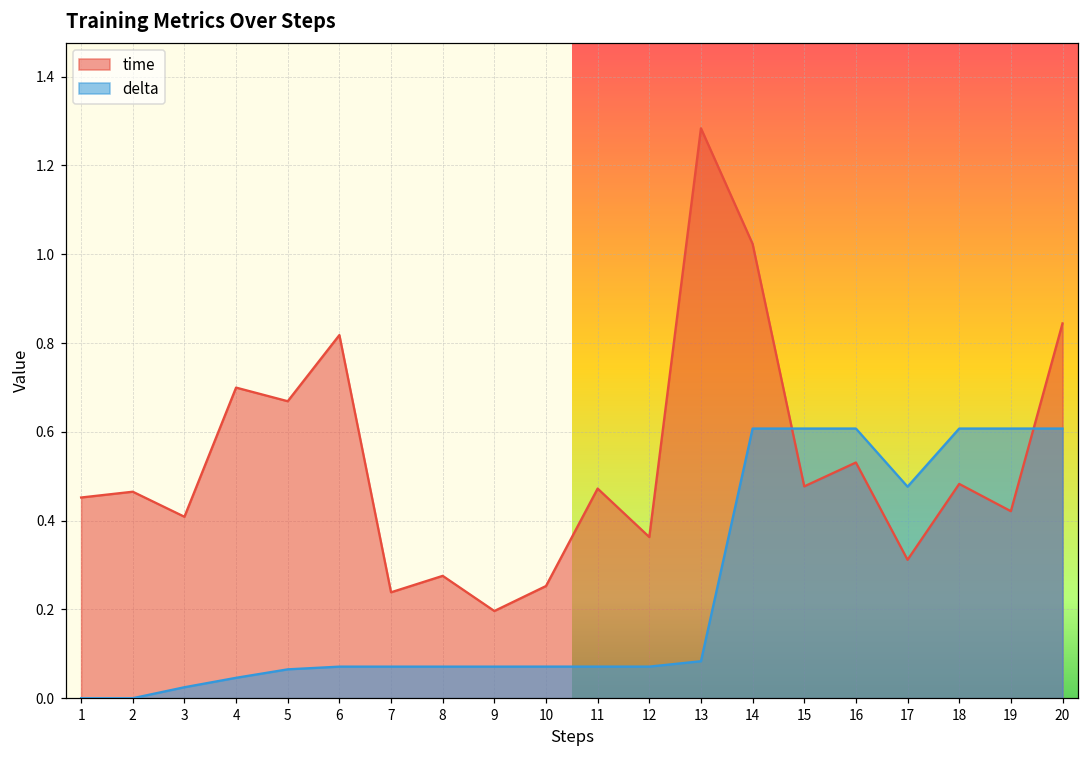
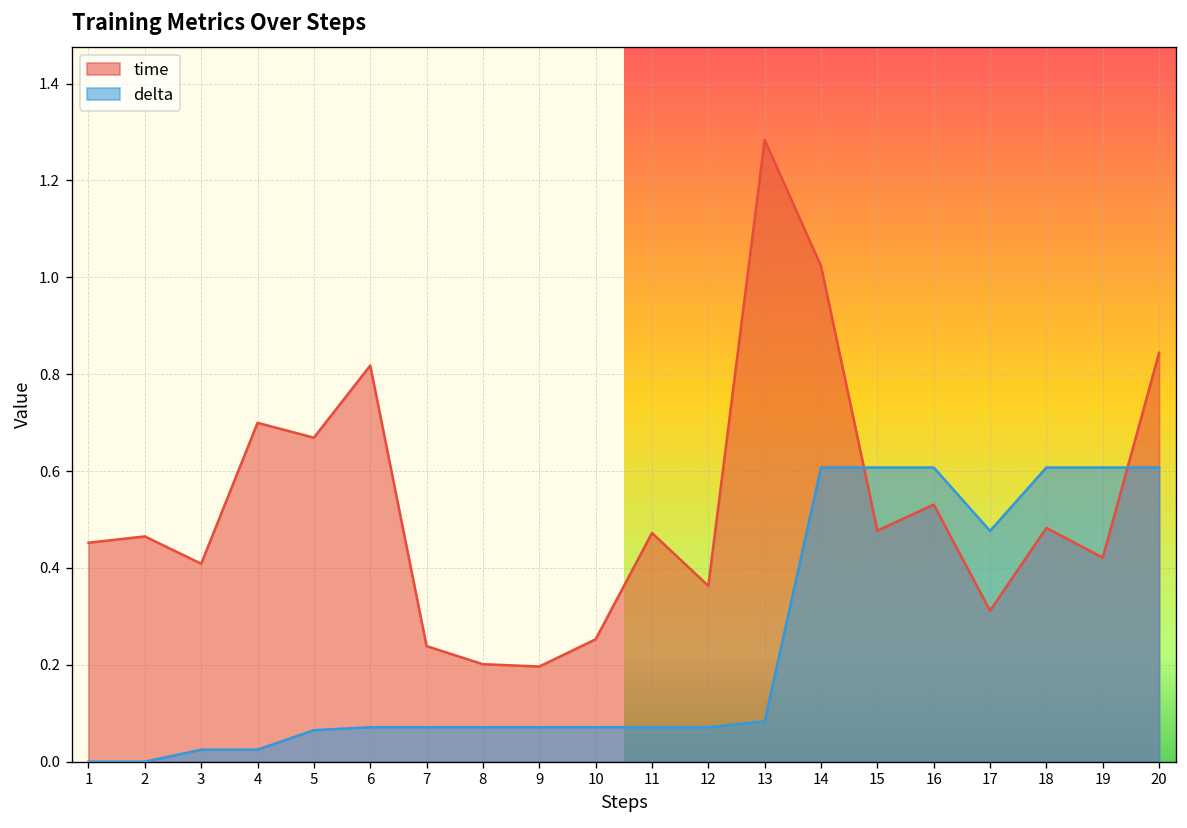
  {
    "time": {
      "1": 0.45,
      "2": 0.47,
      "3": 0.41,
      "4": 0.70,
      "5": 0.67,
      "6": 0.82,
      "7": 0.24,
-     "8": 0.28,
+     "8": 0.20,
      "9": 0.20,
      "10": 0.25,
      "11": 0.47,
      "12": 0.36,
      "13": 1.28,
      "14": 1.02,
      "15": 0.48,
      "16": 0.53,
      "17": 0.31,
      "18": 0.48,
      "19": 0.42,
      "20": 0.84
    },
    "delta": {
      "1": 0.00,
      "2": 0.00,
      "3": 0.02,
-     "4": 0.05,
+     "4": 0.02,
      "5": 0.07,
      "6": 0.07,
      "7": 0.07,
      "8": 0.07,
      "9": 0.07,
      "10": 0.07,
      "11": 0.07,
      "12": 0.07,
      "13": 0.08,
      "14": 0.61,
      "15": 0.61,
      "16": 0.61,
      "17": 0.48,
      "18": 0.61,
      "19": 0.61,
      "20": 0.61
    }
  }
